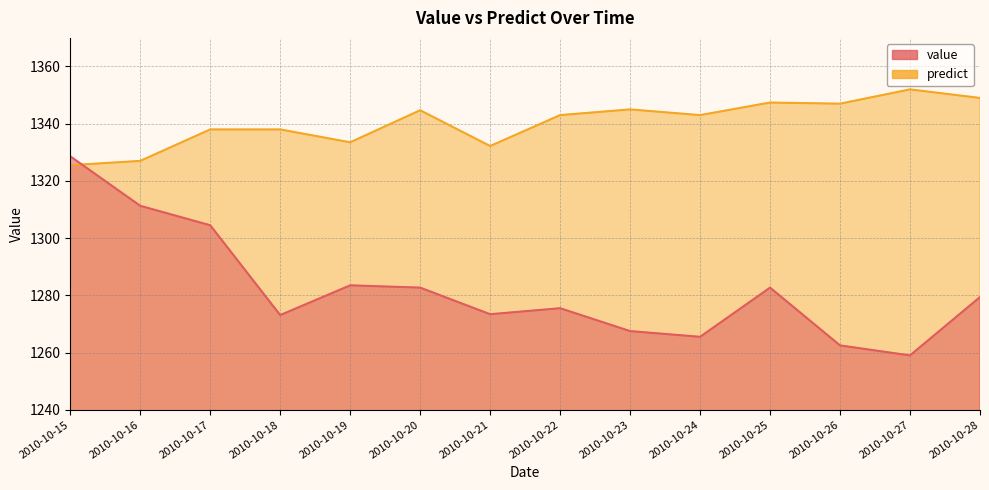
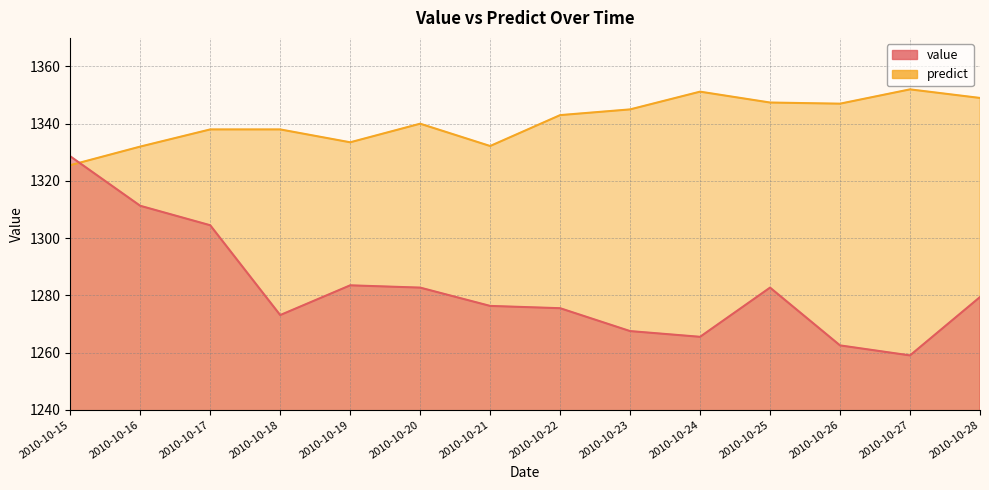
  {
    "predict": {
      "2010-10-15": 1326,
-     "2010-10-16": 1327,
+     "2010-10-16": 1332,
      "2010-10-17": 1338,
      "2010-10-18": 1338,
      "2010-10-19": 1334,
-     "2010-10-20": 1345,
+     "2010-10-20": 1340,
      "2010-10-21": 1332,
      "2010-10-22": 1343,
      "2010-10-23": 1345,
-     "2010-10-24": 1343,
+     "2010-10-24": 1351,
      "2010-10-25": 1347,
      "2010-10-26": 1347,
      "2010-10-27": 1352,
      "2010-10-28": 1349
    },
    "value": {
      "2010-10-15": 1329,
      "2010-10-16": 1311,
      "2010-10-17": 1305,
      "2010-10-18": 1273,
      "2010-10-19": 1284,
      "2010-10-20": 1283,
-     "2010-10-21": 1273,
+     "2010-10-21": 1276,
      "2010-10-22": 1276,
      "2010-10-23": 1268,
      "2010-10-24": 1266,
      "2010-10-25": 1283,
      "2010-10-26": 1263,
      "2010-10-27": 1259,
      "2010-10-28": 1279
    }
  }
